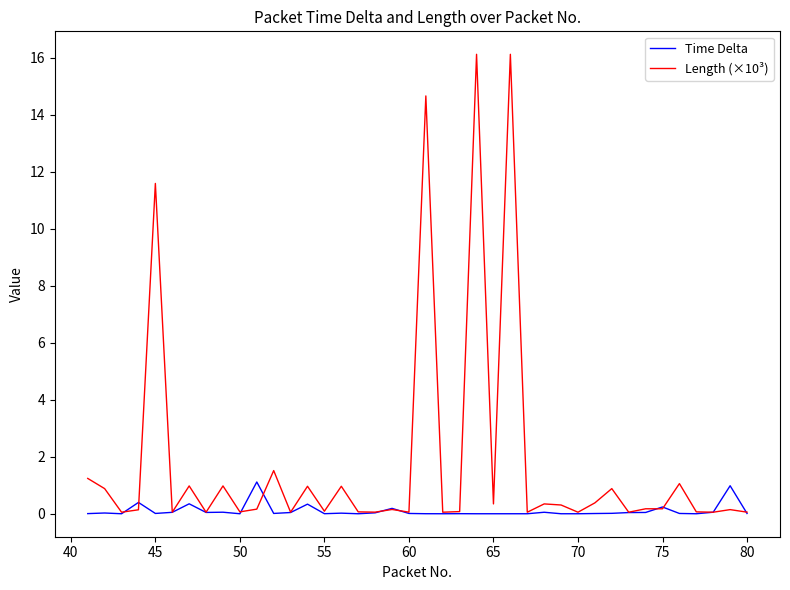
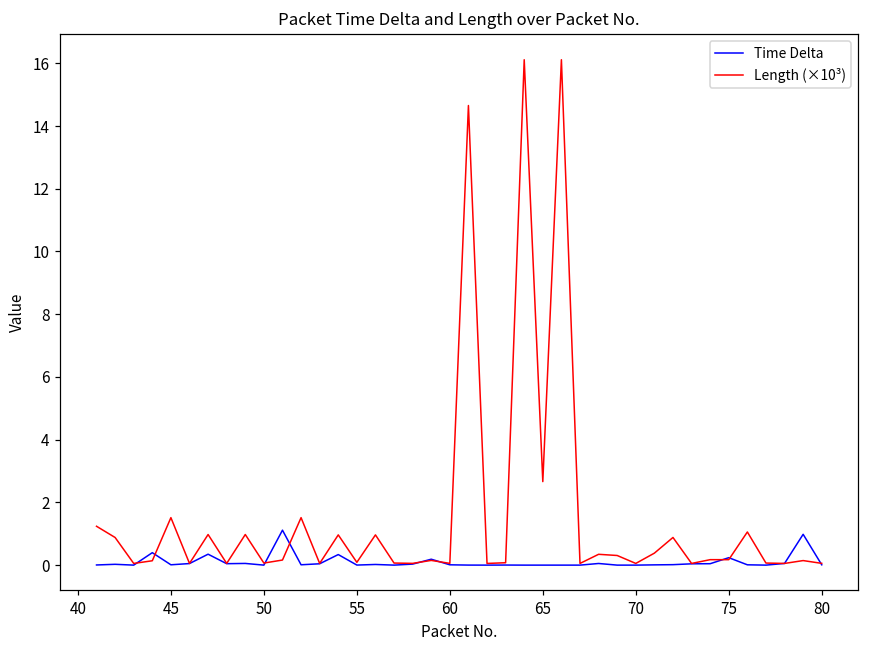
  {
    "Time Delta": {
      "45": 0.0,
      "55": 0.0,
      "65": 0.0
    },
    "Length (×10³)": {
-     "45": 11.6,
+     "45": 1.5,
      "55": 0.1,
-     "65": 0.3
+     "65": 2.7
    }
  }
